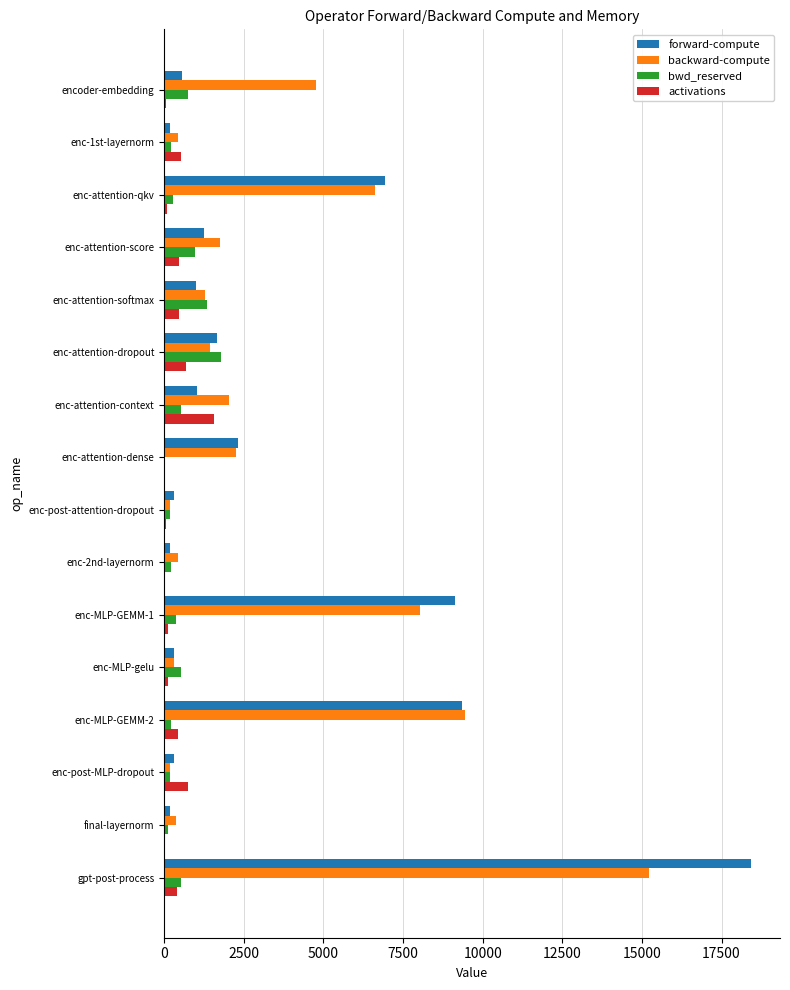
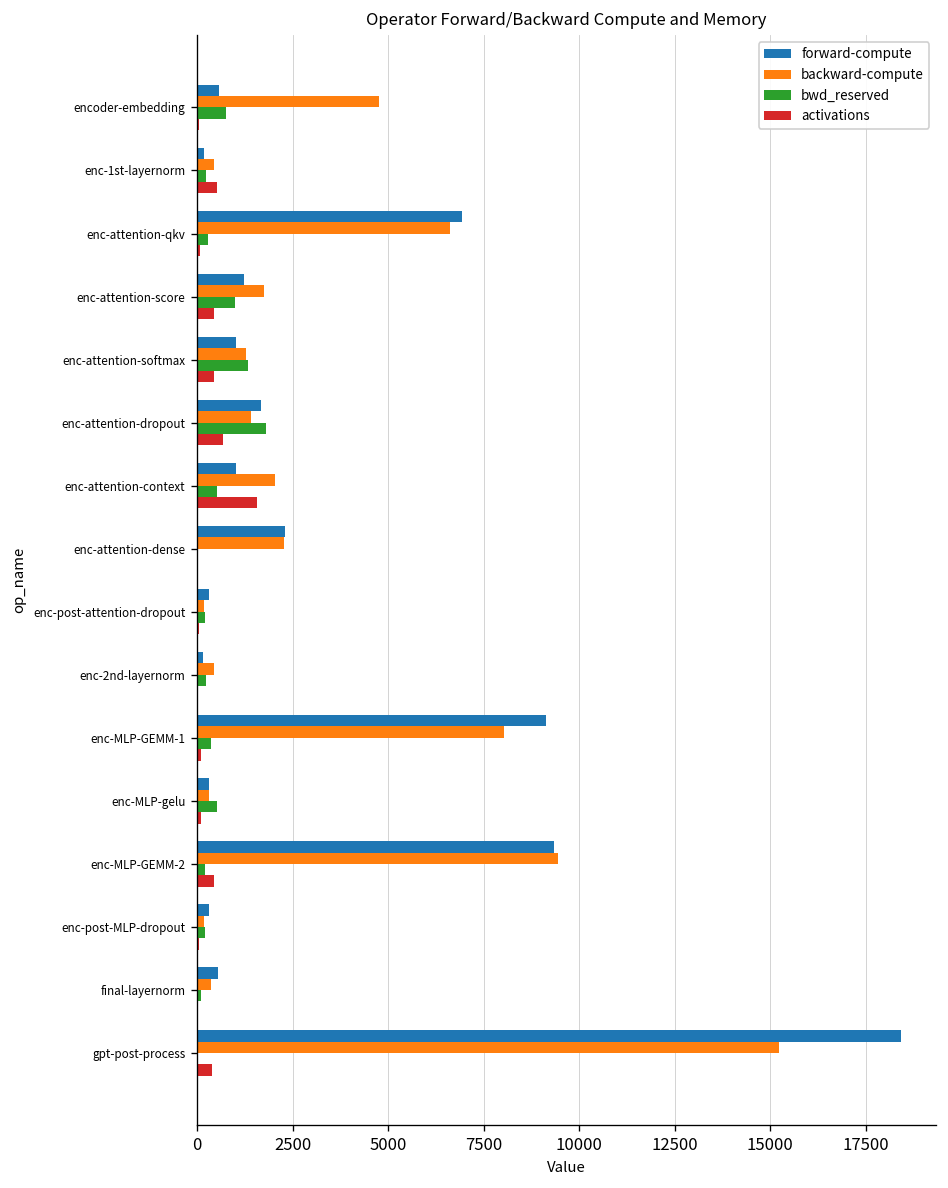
  {
    "forward-compute": {
      "encoder-embedding": 600,
      "enc-1st-layernorm": 200,
      "enc-attention-qkv": 6900,
      "enc-attention-score": 1200,
      "enc-attention-softmax": 1000,
      "enc-attention-dropout": 1700,
      "enc-attention-context": 1000,
      "enc-attention-dense": 2300,
      "enc-post-attention-dropout": 300,
      "enc-2nd-layernorm": 200,
      "enc-MLP-GEMM-1": 9100,
      "enc-MLP-gelu": 300,
      "enc-MLP-GEMM-2": 9400,
      "enc-post-MLP-dropout": 300,
-     "final-layernorm": 200,
+     "final-layernorm": 500,
      "gpt-post-process": 18400
    },
    "backward-compute": {
      "encoder-embedding": 4800,
      "enc-1st-layernorm": 400,
      "enc-attention-qkv": 6600,
      "enc-attention-score": 1800,
      "enc-attention-softmax": 1300,
      "enc-attention-dropout": 1400,
      "enc-attention-context": 2000,
      "enc-attention-dense": 2300,
      "enc-post-attention-dropout": 200,
      "enc-2nd-layernorm": 400,
      "enc-MLP-GEMM-1": 8000,
      "enc-MLP-gelu": 300,
      "enc-MLP-GEMM-2": 9400,
      "enc-post-MLP-dropout": 200,
      "final-layernorm": 400,
      "gpt-post-process": 15200
    },
    "bwd_reserved": {
      "encoder-embedding": 700,
      "enc-1st-layernorm": 200,
      "enc-attention-qkv": 300,
      "enc-attention-score": 1000,
      "enc-attention-softmax": 1300,
      "enc-attention-dropout": 1800,
      "enc-attention-context": 500,
      "enc-attention-dense": 0,
      "enc-post-attention-dropout": 200,
      "enc-2nd-layernorm": 200,
      "enc-MLP-GEMM-1": 400,
      "enc-MLP-gelu": 500,
      "enc-MLP-GEMM-2": 200,
      "enc-post-MLP-dropout": 200,
      "final-layernorm": 100,
-     "gpt-post-process": 500
+     "gpt-post-process": 0
    },
    "activations": {
      "enc-1st-layernorm": 500,
      "enc-attention-qkv": 100,
      "enc-attention-score": 400,
      "enc-attention-softmax": 400,
      "enc-attention-dropout": 700,
      "enc-attention-context": 1600,
      "enc-MLP-GEMM-1": 100,
      "enc-MLP-gelu": 100,
      "enc-MLP-GEMM-2": 400,
-     "enc-post-MLP-dropout": 700,
+     "enc-post-MLP-dropout": 0,
      "gpt-post-process": 400
    }
  }
